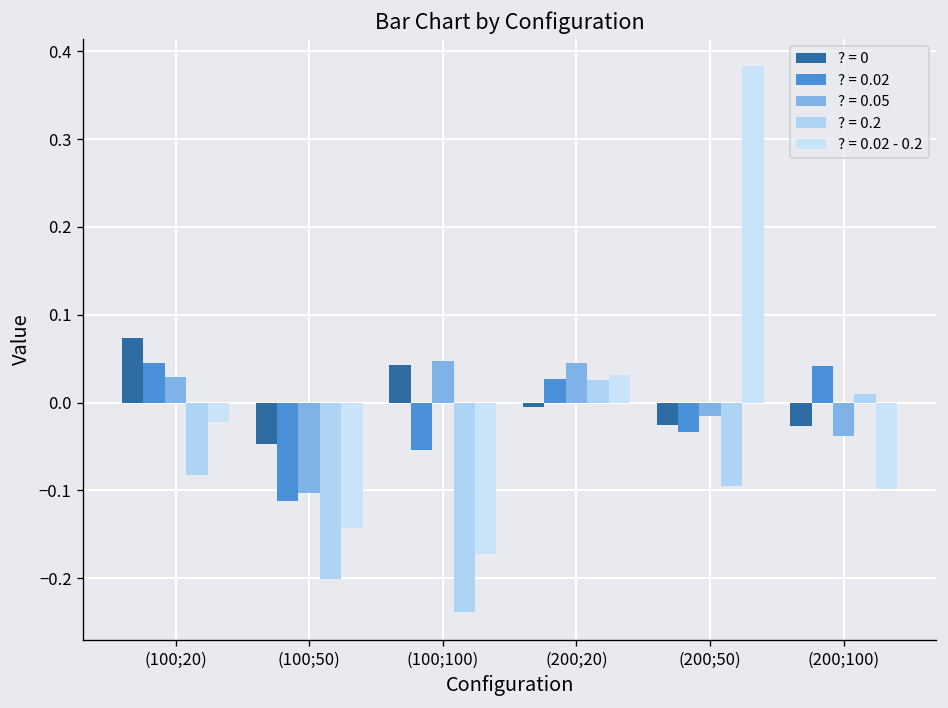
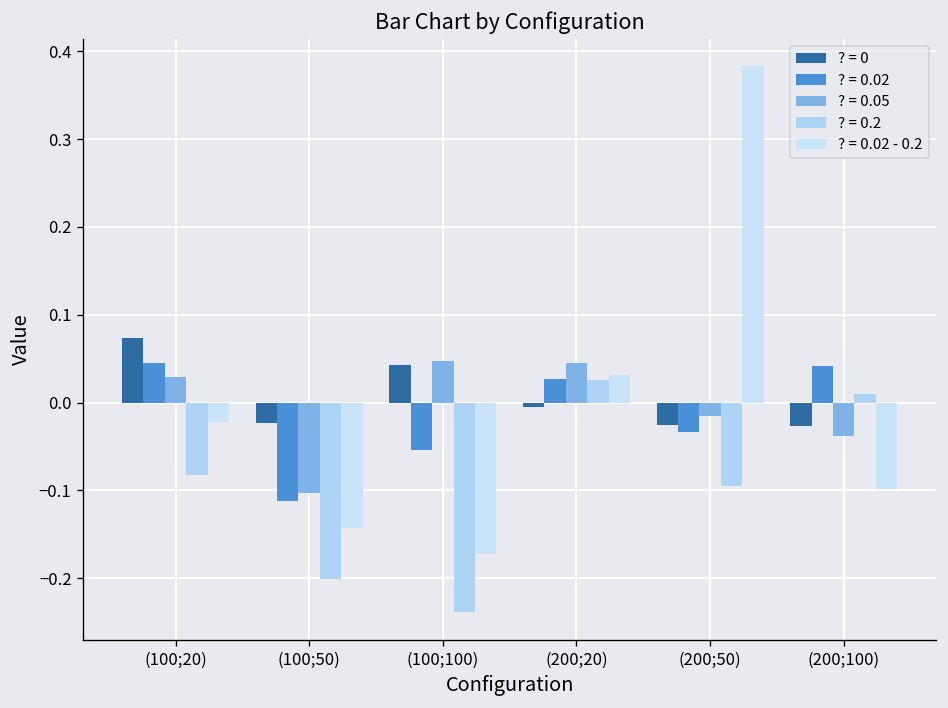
  {
    "? = 0": {
      "(100;20)": 0.07,
-     "(100;50)": -0.05,
+     "(100;50)": -0.02,
      "(100;100)": 0.04,
      "(200;20)": -0.01,
      "(200;50)": -0.03,
      "(200;100)": -0.03
    },
    "? = 0.02": {
      "(100;20)": 0.05,
      "(100;50)": -0.11,
      "(100;100)": -0.05,
      "(200;20)": 0.03,
      "(200;50)": -0.03,
      "(200;100)": 0.04
    }
  }
